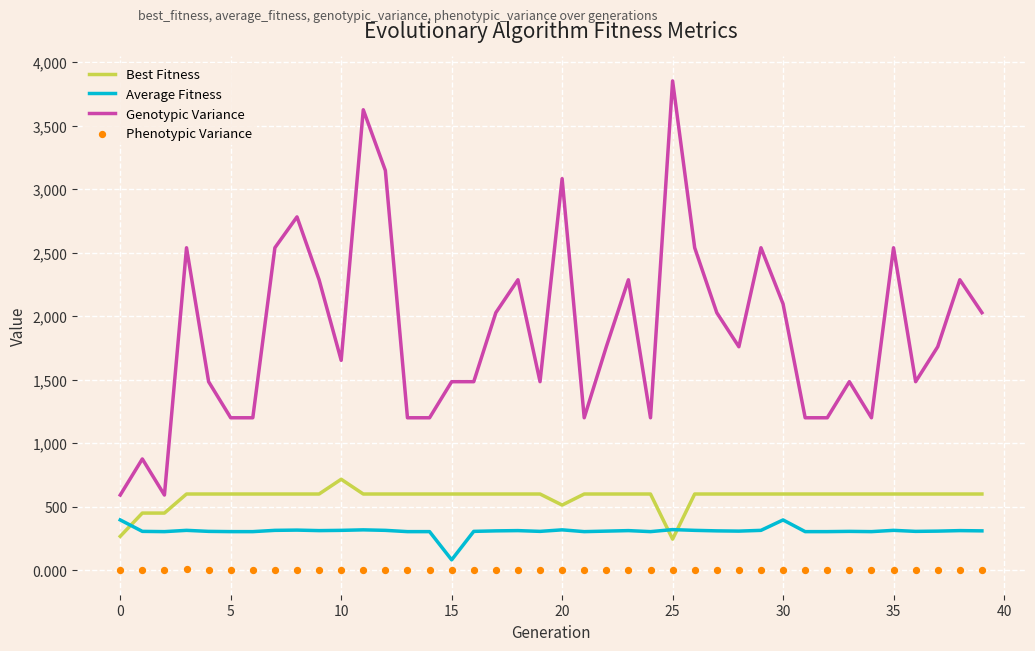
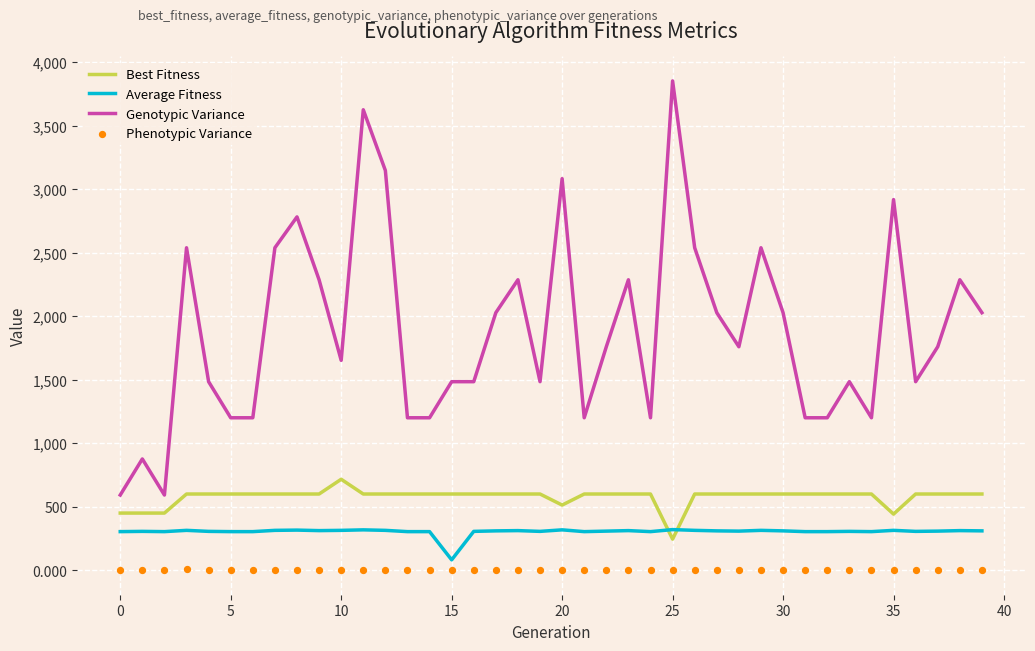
  {
    "Best Fitness": {
-     "0": "270",
+     "0": "450",
      "5": "600",
      "10": "720",
      "15": "600",
      "20": "510",
      "25": "250",
      "30": "600",
-     "35": "600"
+     "35": "440"
    },
    "Average Fitness": {
-     "0": "400",
+     "0": "300",
      "5": "300",
      "10": "310",
      "15": "80",
      "20": "320",
      "25": "320",
-     "30": "400",
+     "30": "310",
      "35": "310"
    },
    "Genotypic Variance": {
      "0": "590",
      "5": "1,200",
      "10": "1,650",
      "15": "1,480",
      "20": "3,080",
      "25": "3,850",
-     "30": "2,100",
-     "35": "2,540"
+     "30": "2,030",
+     "35": "2,920"
    }
  }
